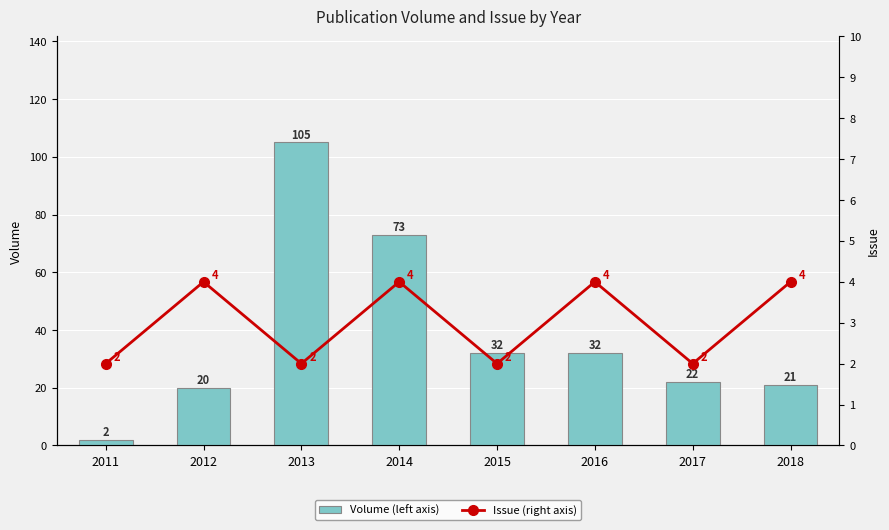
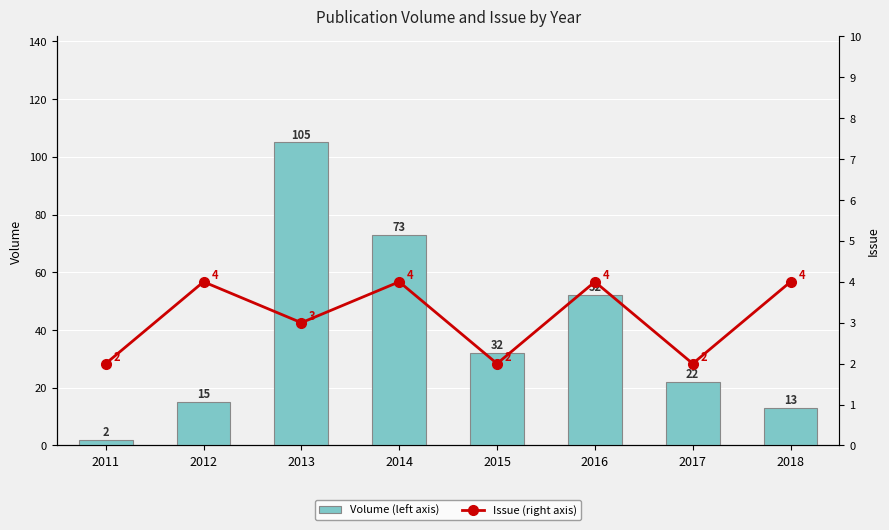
  {
    "Volume (left axis)": {
      "2011": 2,
-     "2012": 20,
+     "2012": 15,
      "2013": 105,
      "2014": 73,
      "2015": 32,
-     "2016": 32,
+     "2016": 52,
      "2017": 22,
-     "2018": 21
+     "2018": 13
    },
    "Issue (right axis)": {
      "2011": 2,
      "2012": 4,
-     "2013": 2,
+     "2013": 3,
      "2014": 4,
      "2015": 2,
      "2016": 4,
      "2017": 2,
      "2018": 4
    }
  }
